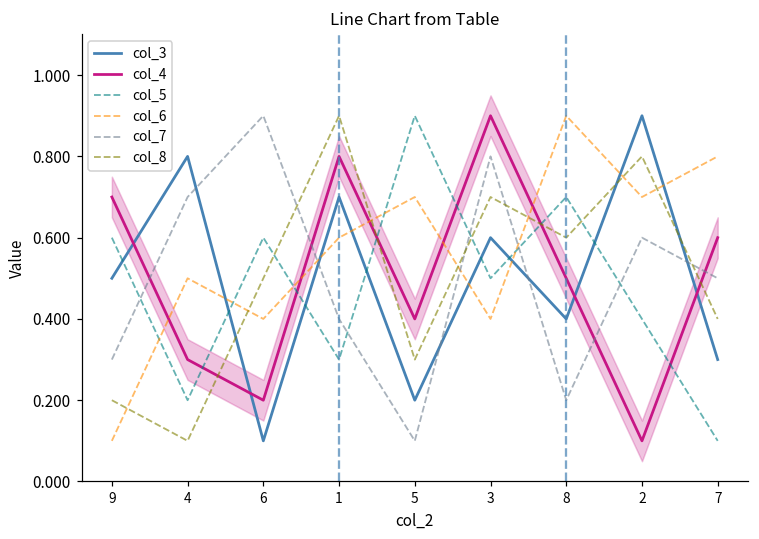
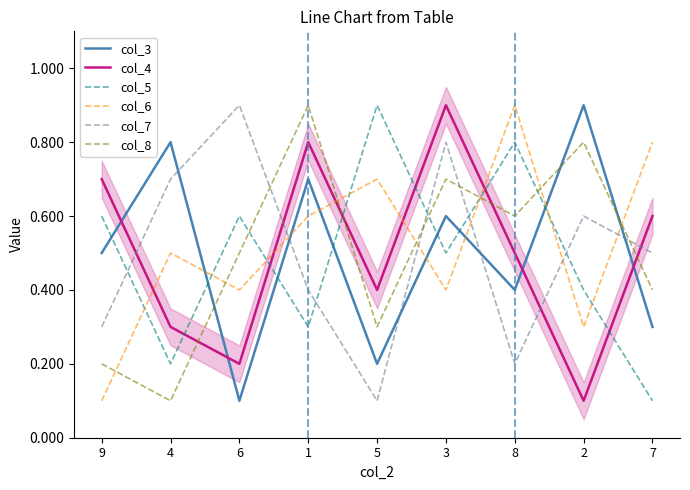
  {
    "col_5": {
      "9": 0.60,
      "4": 0.20,
      "6": 0.60,
      "1": 0.30,
      "5": 0.90,
      "3": 0.50,
-     "8": 0.70,
+     "8": 0.80,
      "2": 0.40,
      "7": 0.10
    },
    "col_6": {
      "9": 0.10,
      "4": 0.50,
      "6": 0.40,
      "1": 0.60,
      "5": 0.70,
      "3": 0.40,
      "8": 0.90,
-     "2": 0.70,
+     "2": 0.30,
      "7": 0.80
    },
    "col_8": {
      "9": 0.20,
      "4": 0.10,
      "6": 0.50,
      "1": 0.90,
      "5": 0.30,
      "3": 0.70,
      "8": 0.60,
      "2": 0.80,
      "7": 0.40
    }
  }
